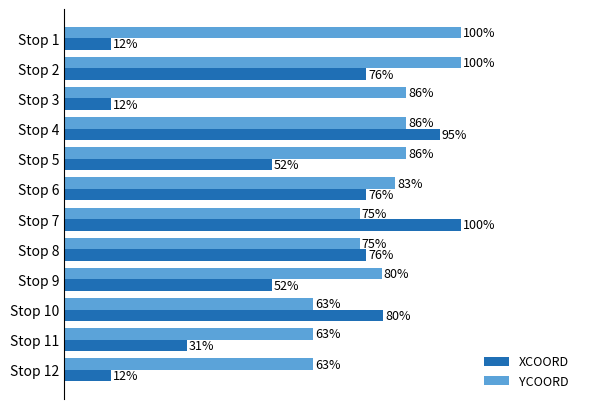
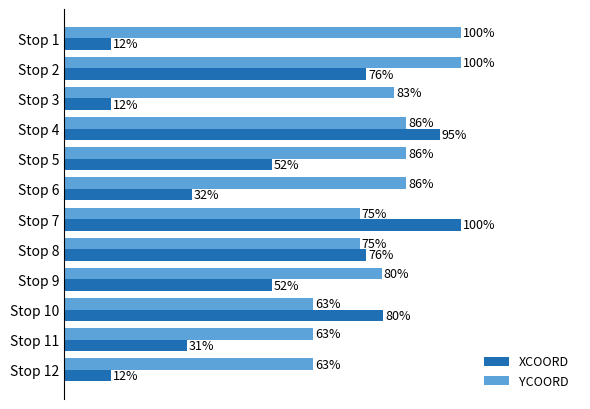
  {
    "XCOORD": {
      "Stop 1": "12%",
      "Stop 2": "76%",
      "Stop 3": "12%",
      "Stop 4": "95%",
      "Stop 5": "52%",
-     "Stop 6": "76%",
+     "Stop 6": "32%",
      "Stop 7": "100%",
      "Stop 8": "76%",
      "Stop 9": "52%",
      "Stop 10": "80%",
      "Stop 11": "31%",
      "Stop 12": "12%"
    },
    "YCOORD": {
      "Stop 1": "100%",
      "Stop 2": "100%",
-     "Stop 3": "86%",
+     "Stop 3": "83%",
      "Stop 4": "86%",
      "Stop 5": "86%",
-     "Stop 6": "83%",
+     "Stop 6": "86%",
      "Stop 7": "75%",
      "Stop 8": "75%",
      "Stop 9": "80%",
      "Stop 10": "63%",
      "Stop 11": "63%",
      "Stop 12": "63%"
    }
  }
